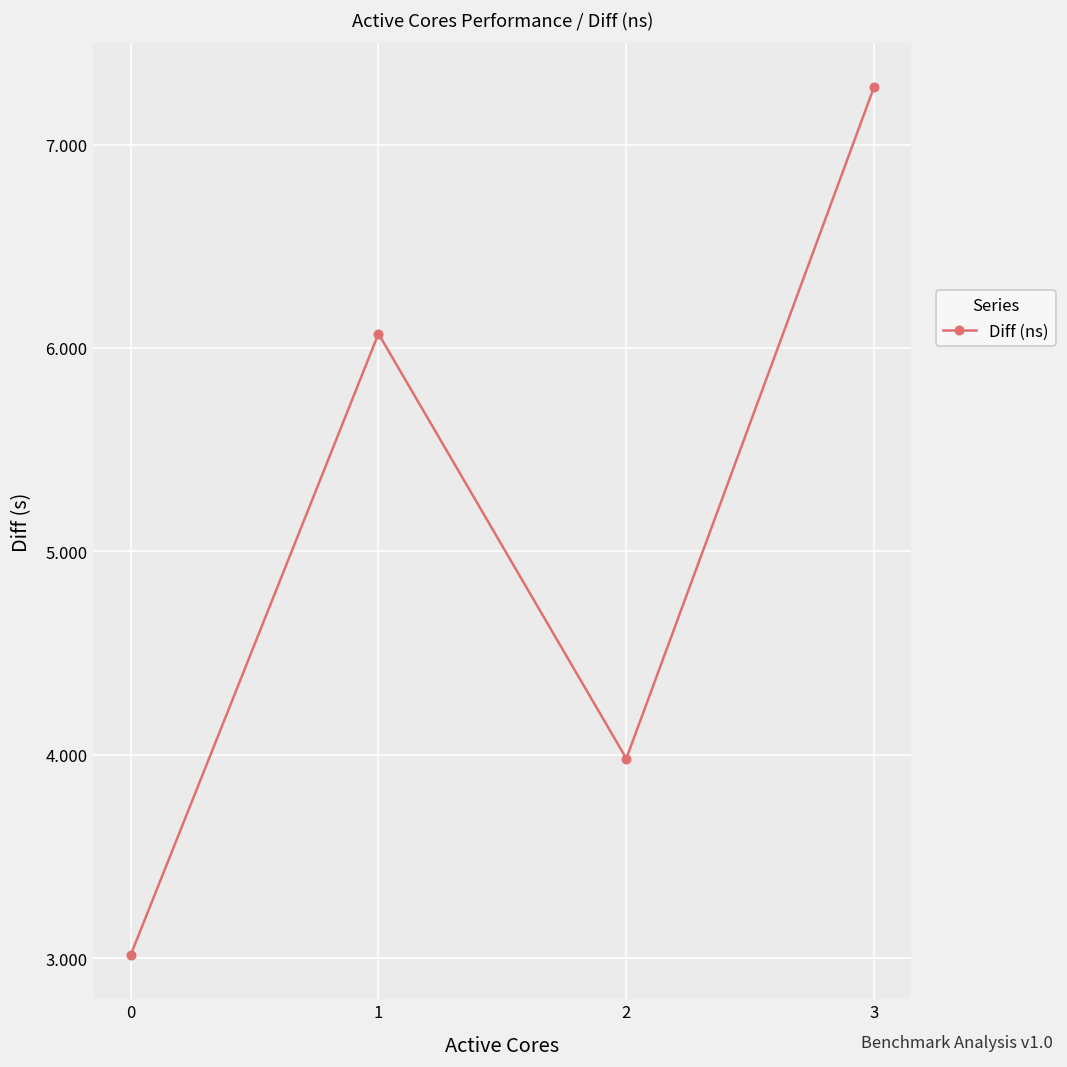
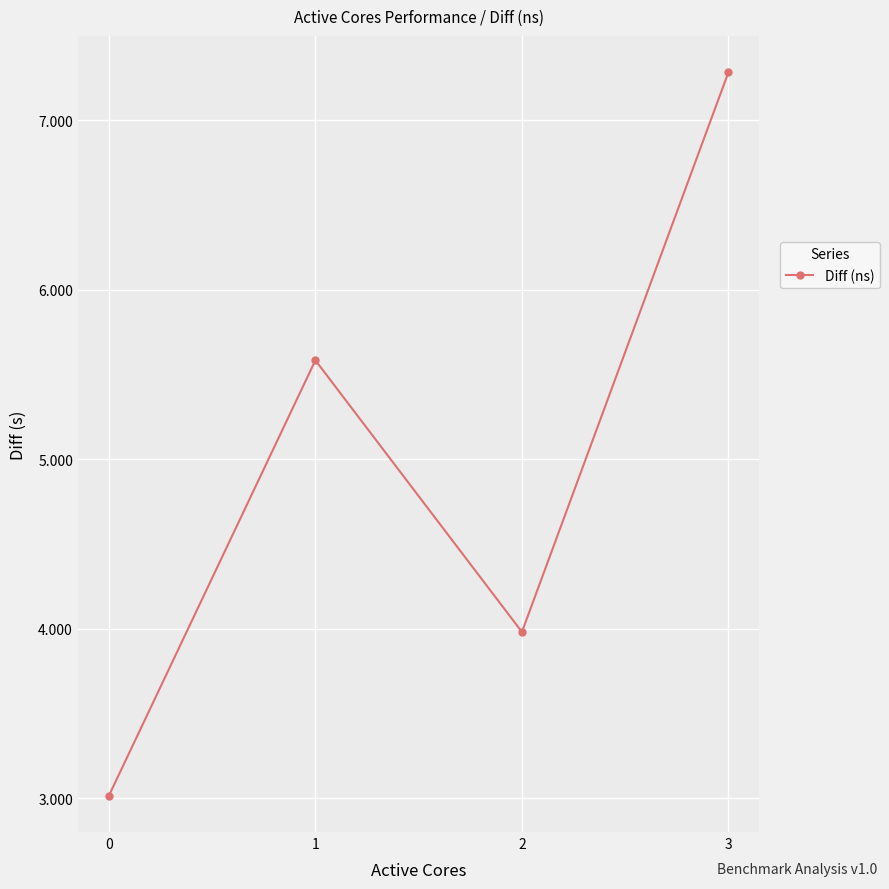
  {
    "0": 3.02,
-   "1": 6.07,
+   "1": 5.58,
    "2": 3.98,
    "3": 7.28
  }
